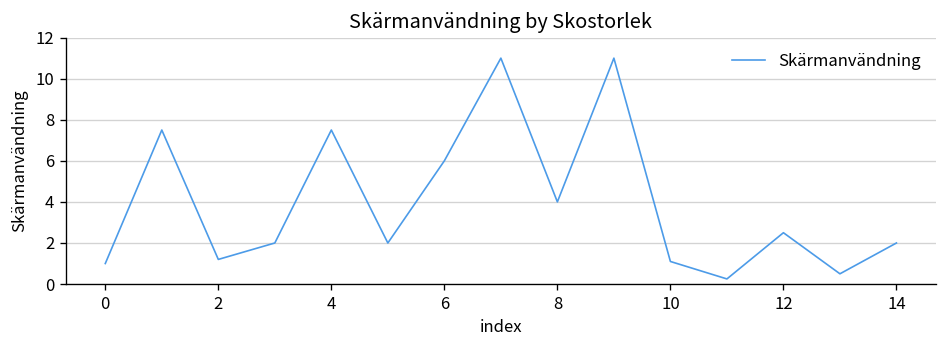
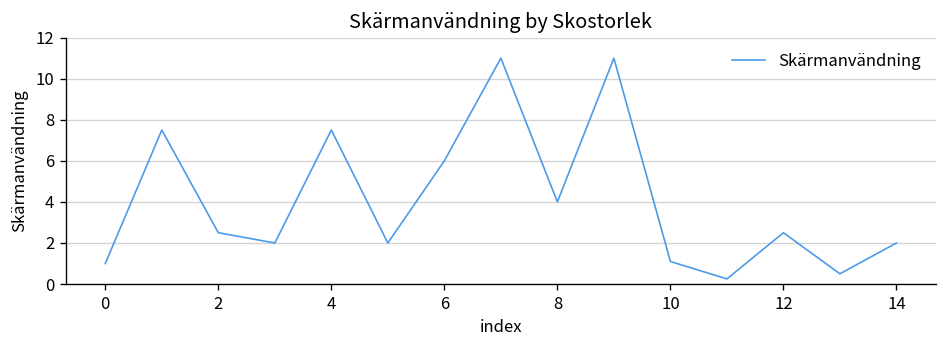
  {
    "0": 1.0,
-   "2": 1.2,
+   "2": 2.5,
    "4": 7.5,
    "6": 6.0,
    "8": 4.0,
    "10": 1.1,
    "12": 2.5,
    "14": 2.0
  }
